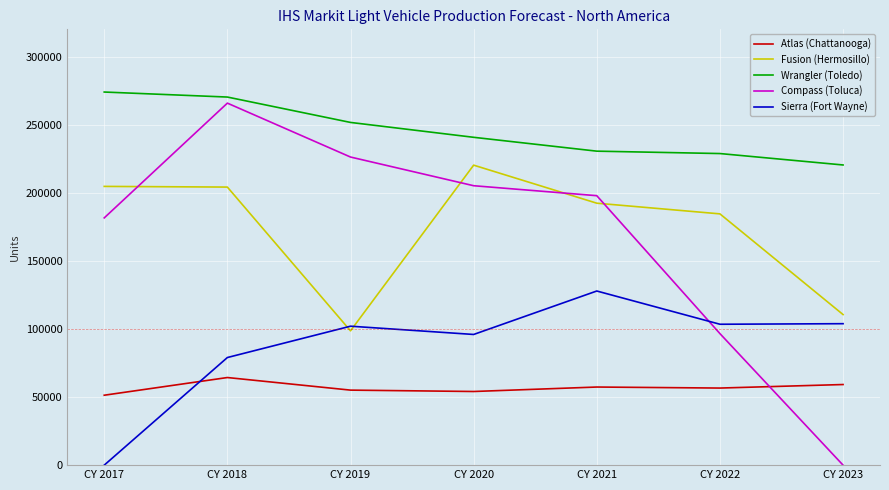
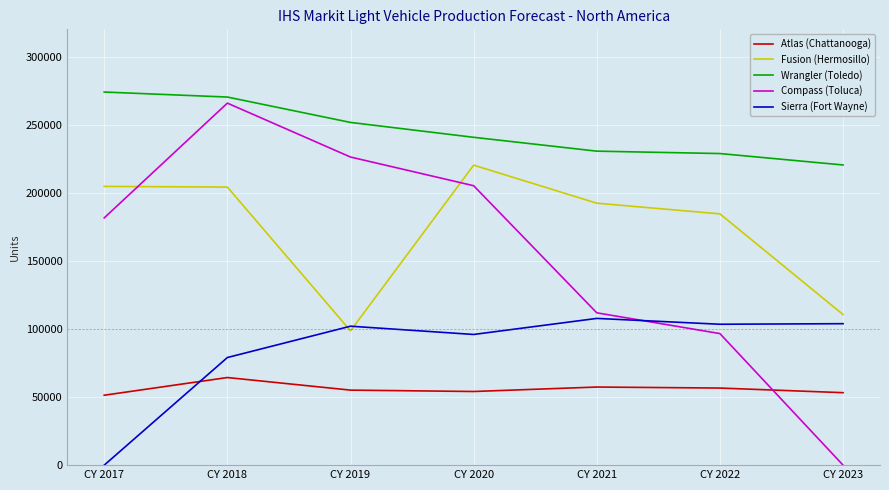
  {
    "Atlas (Chattanooga)": {
      "CY 2017": 51000,
      "CY 2018": 64000,
      "CY 2019": 55000,
      "CY 2020": 54000,
      "CY 2021": 57000,
      "CY 2022": 57000,
-     "CY 2023": 59000
+     "CY 2023": 53000
    },
    "Fusion (Hermosillo)": {
      "CY 2017": 205000,
      "CY 2018": 204000,
      "CY 2019": 99000,
      "CY 2020": 220000,
      "CY 2021": 192000,
      "CY 2022": 185000,
      "CY 2023": 111000
    },
    "Wrangler (Toledo)": {
      "CY 2017": 274000,
      "CY 2018": 270000,
      "CY 2019": 252000,
      "CY 2020": 241000,
      "CY 2021": 231000,
      "CY 2022": 229000,
      "CY 2023": 220000
    },
    "Compass (Toluca)": {
      "CY 2017": 182000,
      "CY 2018": 266000,
      "CY 2019": 226000,
      "CY 2020": 205000,
-     "CY 2021": 198000,
+     "CY 2021": 112000,
      "CY 2022": 97000,
      "CY 2023": 0
    },
    "Sierra (Fort Wayne)": {
      "CY 2017": 0,
      "CY 2018": 79000,
      "CY 2019": 102000,
      "CY 2020": 96000,
-     "CY 2021": 128000,
+     "CY 2021": 108000,
      "CY 2022": 103000,
      "CY 2023": 104000
    }
  }
